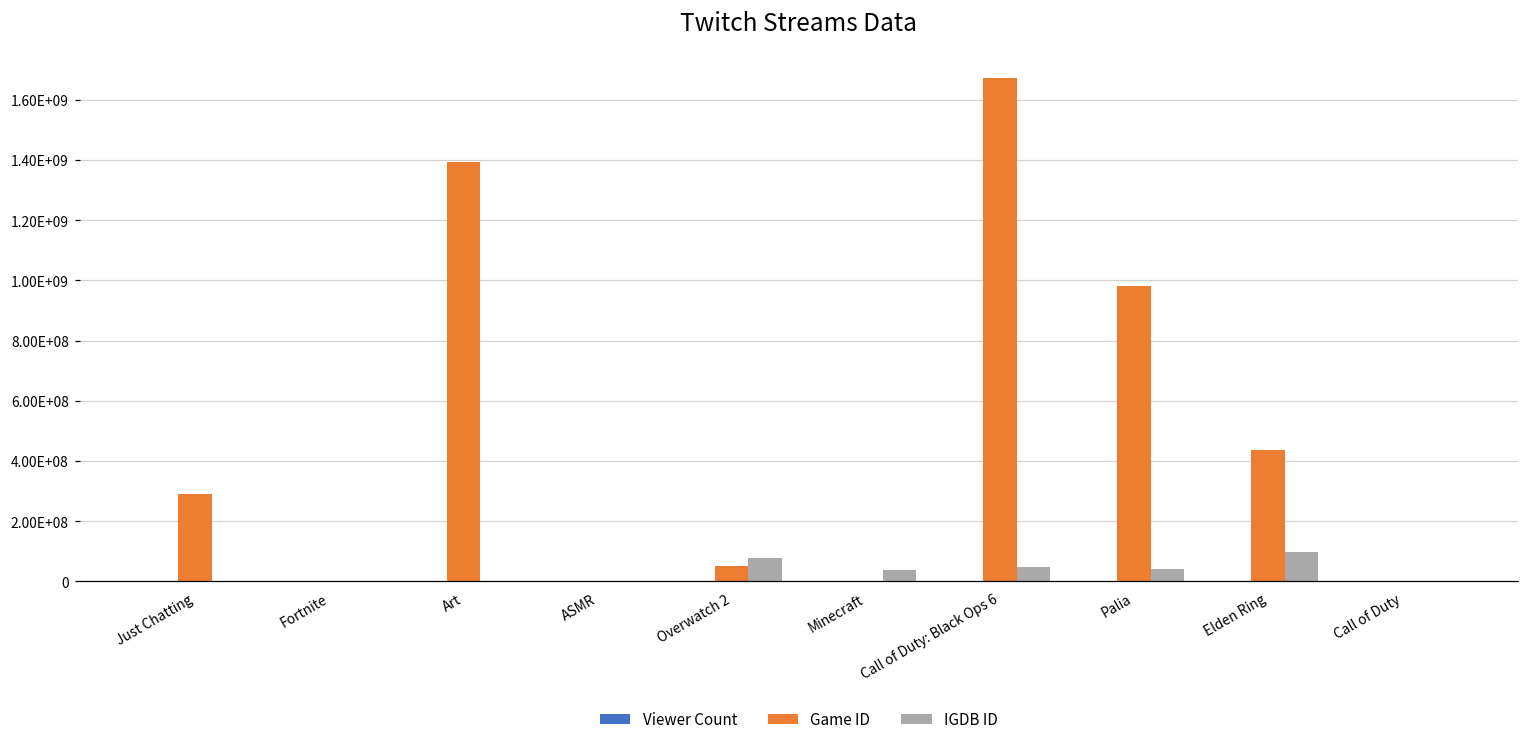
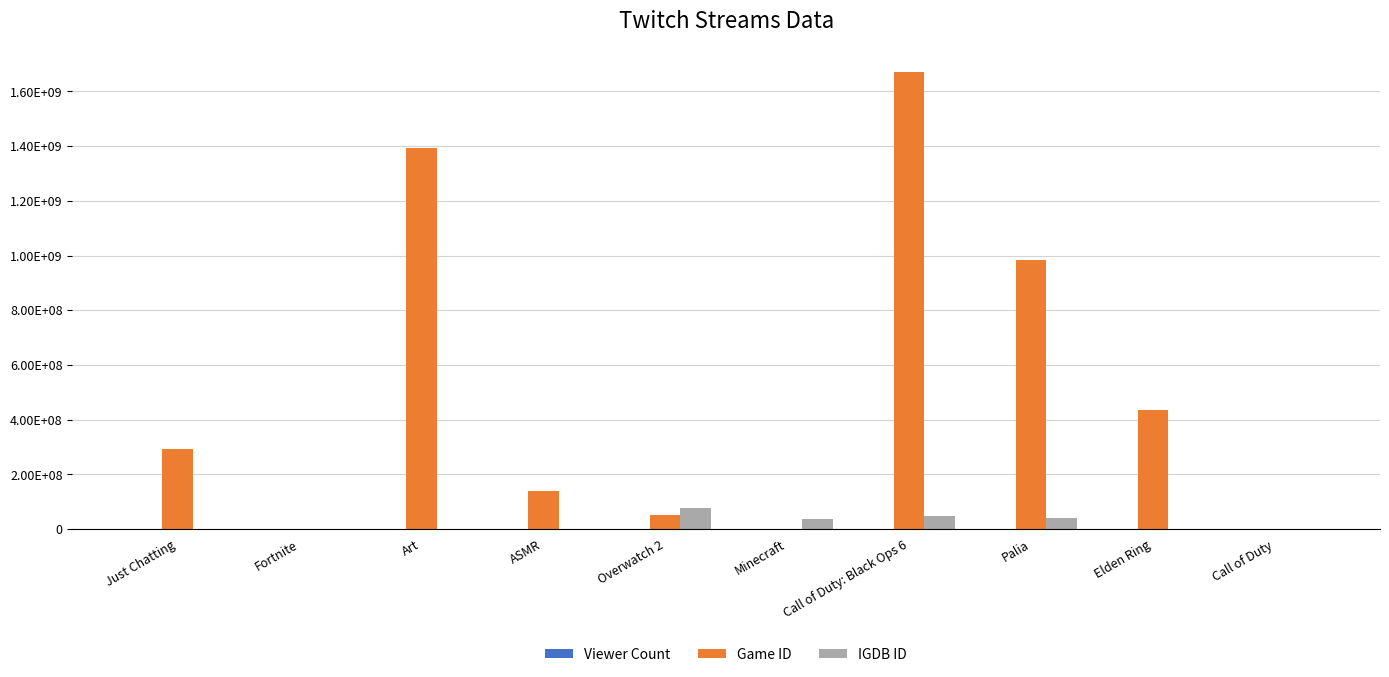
  {
    "Game ID": {
      "Just Chatting": 290000000,
      "Art": 1390000000,
-     "ASMR": 0,
+     "ASMR": 140000000,
      "Overwatch 2": 50000000,
      "Call of Duty: Black Ops 6": 1670000000,
      "Palia": 980000000,
      "Elden Ring": 440000000
    },
    "IGDB ID": {
      "Just Chatting": 0,
      "Art": 0,
      "ASMR": 0,
      "Overwatch 2": 80000000,
      "Minecraft": 40000000,
      "Call of Duty: Black Ops 6": 50000000,
      "Palia": 40000000,
-     "Elden Ring": 100000000
+     "Elden Ring": 0
    }
  }
